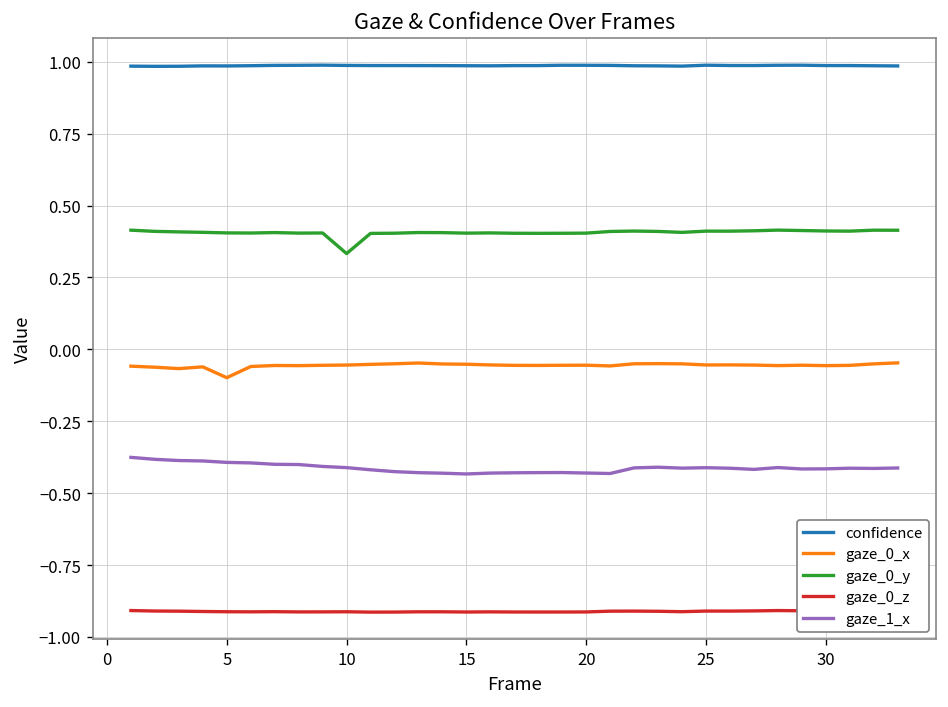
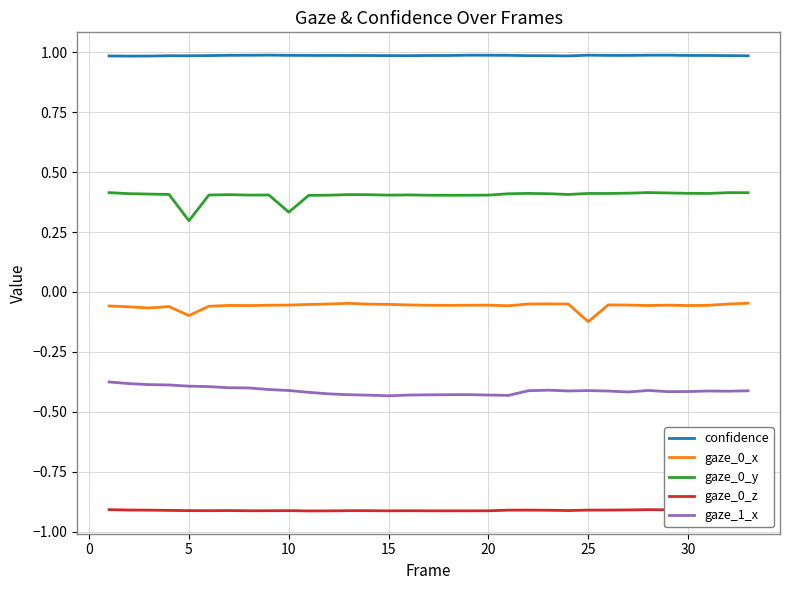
  {
    "confidence": {
      "5": 0.99,
      "10": 0.99,
      "15": 0.99,
      "20": 0.99,
      "25": 0.99,
      "30": 0.99
    },
    "gaze_0_x": {
      "5": -0.10,
      "10": -0.05,
      "15": -0.05,
      "20": -0.06,
-     "25": -0.05,
+     "25": -0.12,
      "30": -0.06
    },
    "gaze_0_y": {
-     "5": 0.40,
+     "5": 0.30,
      "10": 0.33,
      "15": 0.40,
      "20": 0.40,
      "25": 0.41,
      "30": 0.41
    },
    "gaze_0_z": {
      "5": -0.91,
      "10": -0.91,
      "15": -0.91,
      "20": -0.91,
      "25": -0.91
    },
    "gaze_1_x": {
      "5": -0.39,
      "10": -0.41,
      "15": -0.43,
      "20": -0.43,
      "25": -0.41,
      "30": -0.42
    }
  }
